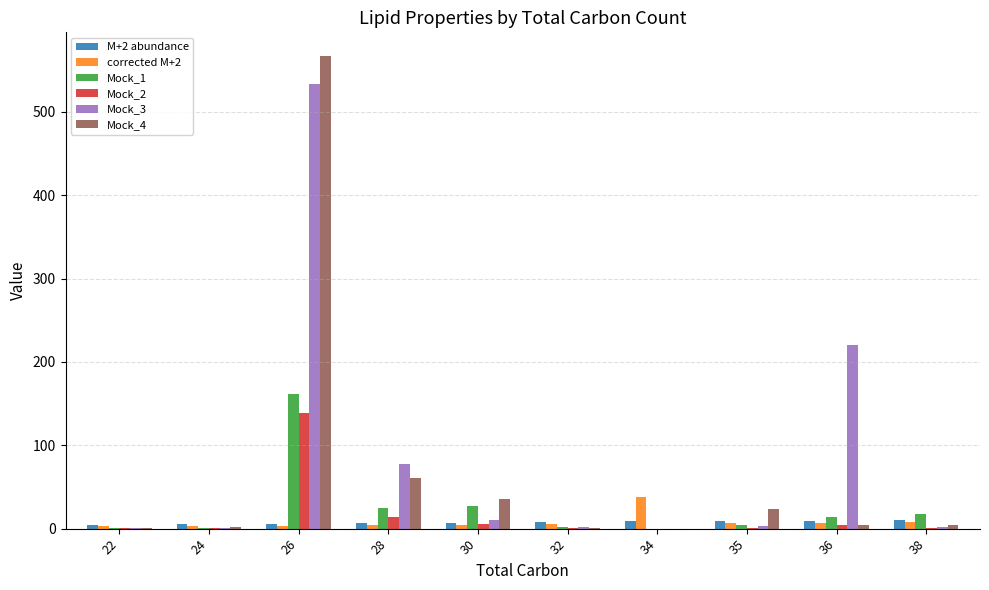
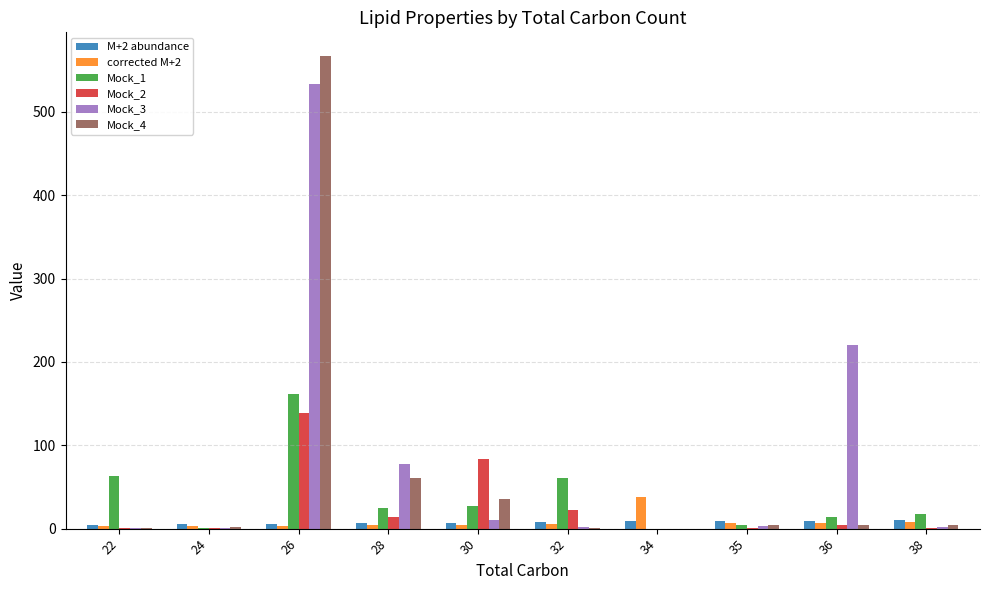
  {
    "M+2 abundance": {
      "22": 0,
      "24": 0,
      "26": 10,
      "28": 10,
      "30": 10,
      "32": 10,
      "34": 10,
      "35": 10,
      "36": 10,
      "38": 10
    },
    "corrected M+2": {
      "24": 0,
      "26": 0,
      "28": 0,
      "30": 0,
      "32": 10,
      "34": 40,
      "35": 10,
      "36": 10,
      "38": 10
    },
    "Mock_1": {
-     "22": 0,
+     "22": 60,
      "26": 160,
      "28": 20,
      "30": 30,
-     "32": 0,
+     "32": 60,
      "34": 0,
      "35": 0,
      "36": 10,
      "38": 20
    },
    "Mock_2": {
      "26": 140,
      "28": 10,
-     "30": 10,
-     "32": 0,
+     "30": 80,
+     "32": 20,
      "34": 0,
      "36": 0
    },
    "Mock_3": {
      "26": 530,
      "28": 80,
      "30": 10,
      "34": 0,
      "35": 0,
      "36": 220
    },
    "Mock_4": {
      "26": 570,
      "28": 60,
      "30": 40,
      "34": 0,
-     "35": 20,
+     "35": 0,
      "36": 0,
      "38": 0
    }
  }
